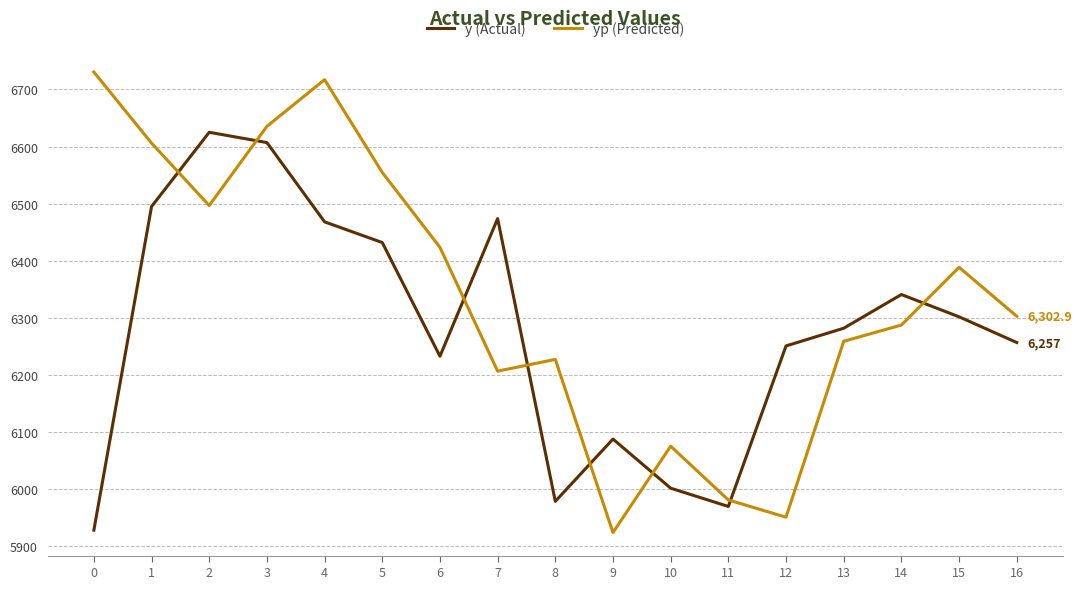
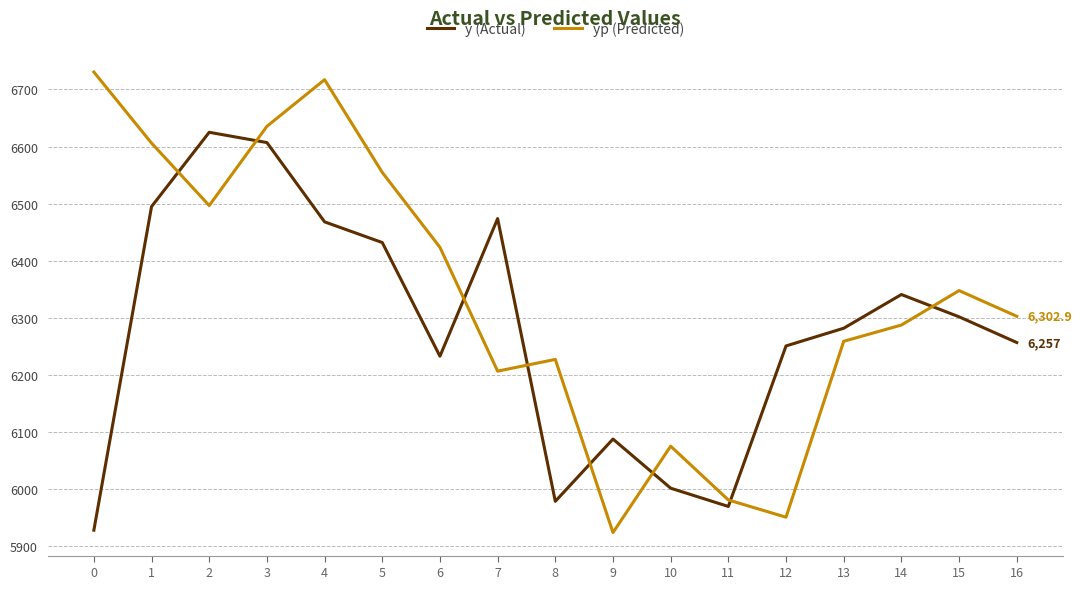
  {
    "y (Actual)": {
      "16": "6,257"
    },
    "yp (Predicted)": {
      "0": "6730",
      "1": "6610",
      "2": "6500",
      "3": "6640",
      "4": "6720",
      "5": "6550",
      "6": "6420",
      "7": "6210",
      "8": "6230",
      "9": "5920",
      "10": "6080",
      "11": "5980",
      "12": "5950",
      "13": "6260",
      "14": "6290",
-     "15": "6390"
+     "15": "6350"
    }
  }
